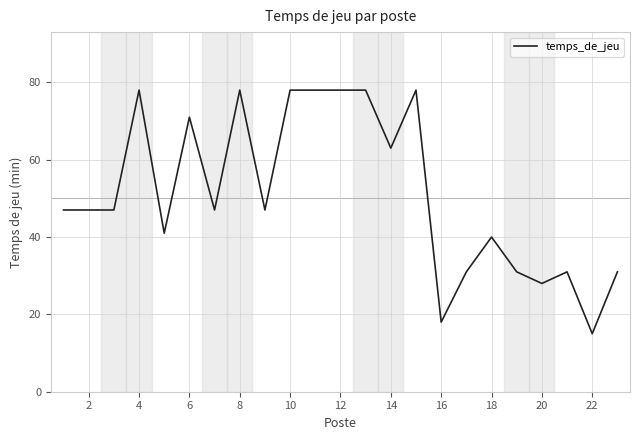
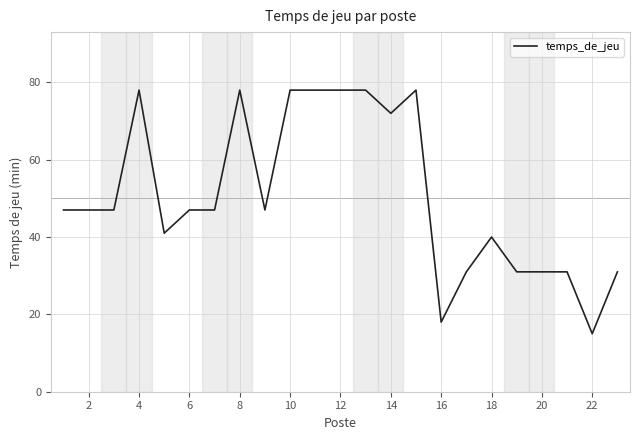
  {
    "2": 47,
    "4": 78,
-   "6": 71,
+   "6": 47,
    "8": 78,
    "10": 78,
    "12": 78,
-   "14": 63,
+   "14": 72,
    "16": 18,
    "18": 40,
-   "20": 28,
+   "20": 31,
    "22": 15
  }
